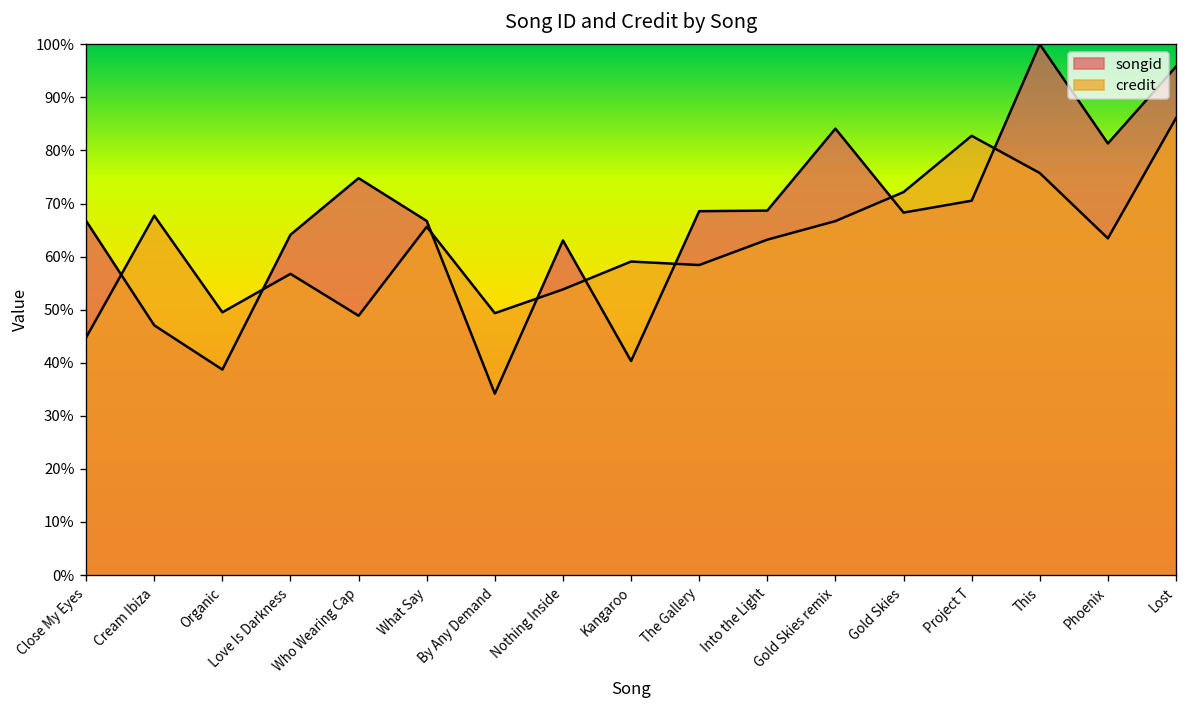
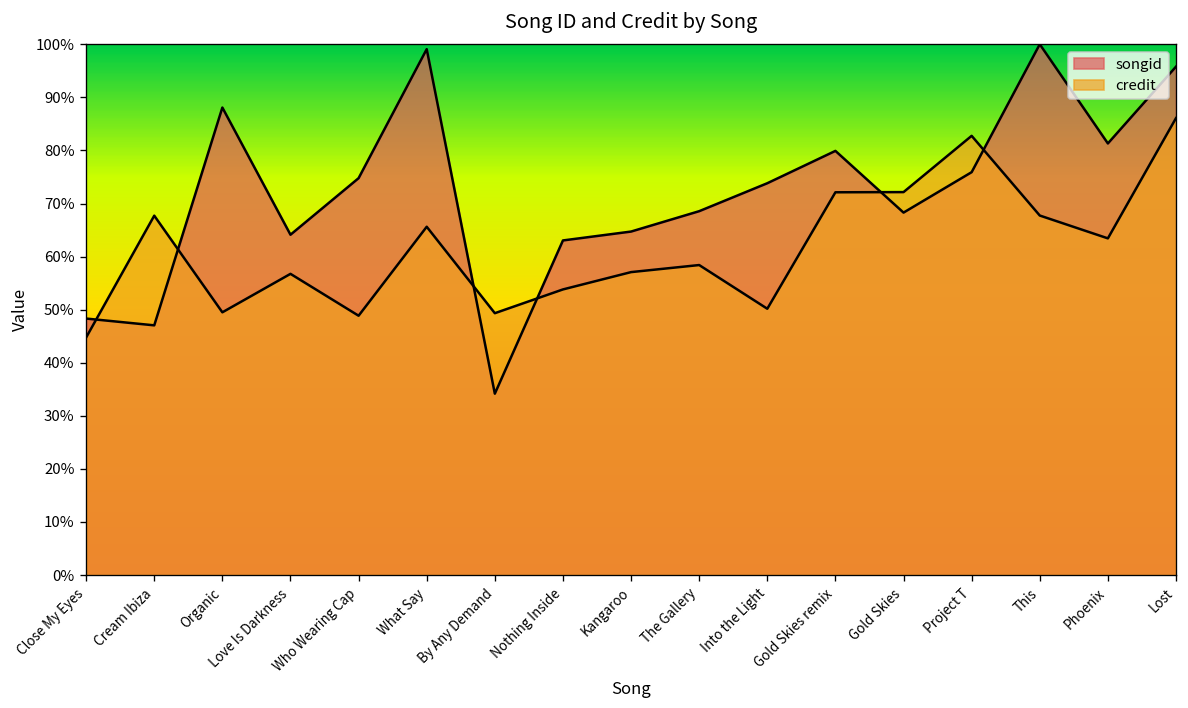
  {
    "songid": {
-     "Close My Eyes": "67%",
+     "Close My Eyes": "48%",
      "Cream Ibiza": "47%",
-     "Organic": "39%",
+     "Organic": "88%",
      "Love Is Darkness": "64%",
      "Who Wearing Cap": "75%",
-     "What Say": "67%",
+     "What Say": "99%",
      "By Any Demand": "34%",
      "Nothing Inside": "63%",
-     "Kangaroo": "40%",
+     "Kangaroo": "65%",
      "The Gallery": "69%",
-     "Into the Light": "69%",
-     "Gold Skies remix": "84%",
+     "Into the Light": "74%",
+     "Gold Skies remix": "80%",
      "Gold Skies": "68%",
-     "Project T": "71%",
+     "Project T": "76%",
      "This": "100%",
      "Phoenix": "81%",
      "Lost": "96%"
    },
    "credit": {
      "Close My Eyes": "45%",
      "Cream Ibiza": "68%",
      "Organic": "50%",
      "Love Is Darkness": "57%",
      "Who Wearing Cap": "49%",
      "What Say": "66%",
      "By Any Demand": "49%",
      "Nothing Inside": "54%",
-     "Kangaroo": "59%",
+     "Kangaroo": "57%",
      "The Gallery": "58%",
-     "Into the Light": "63%",
-     "Gold Skies remix": "67%",
+     "Into the Light": "50%",
+     "Gold Skies remix": "72%",
      "Gold Skies": "72%",
      "Project T": "83%",
-     "This": "76%",
+     "This": "68%",
      "Phoenix": "63%",
      "Lost": "86%"
    }
  }
